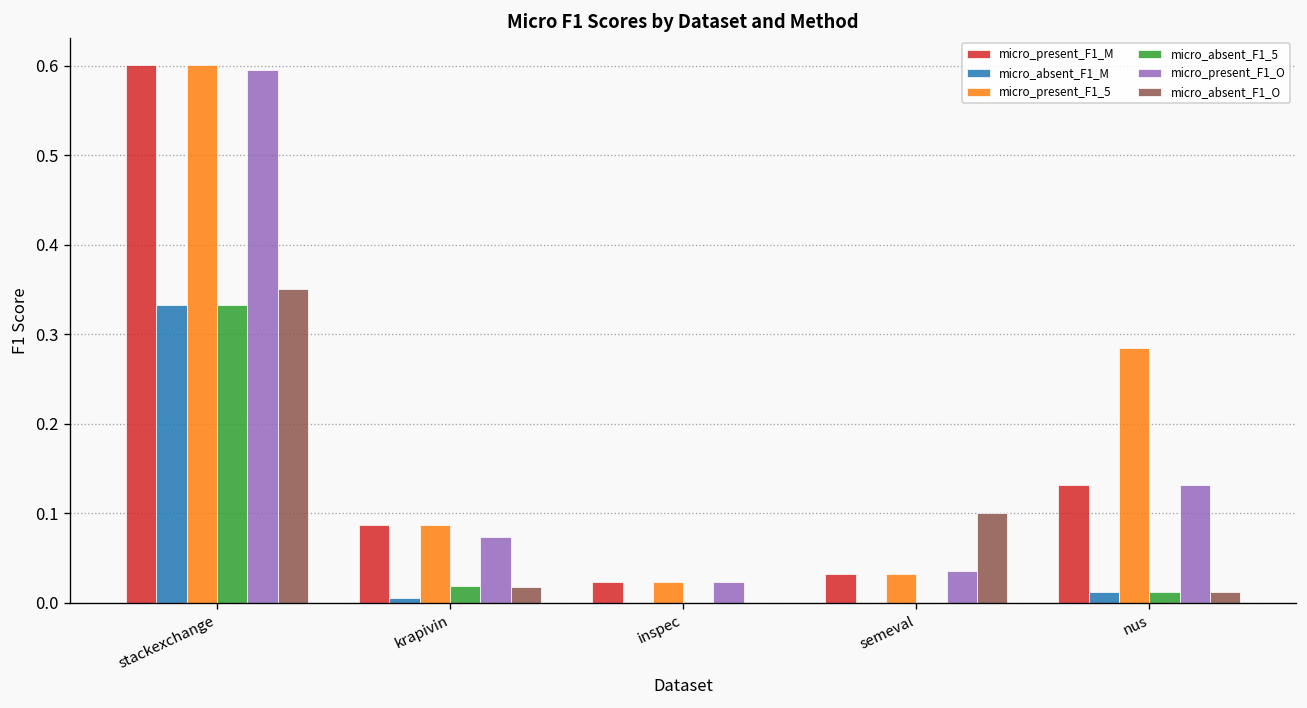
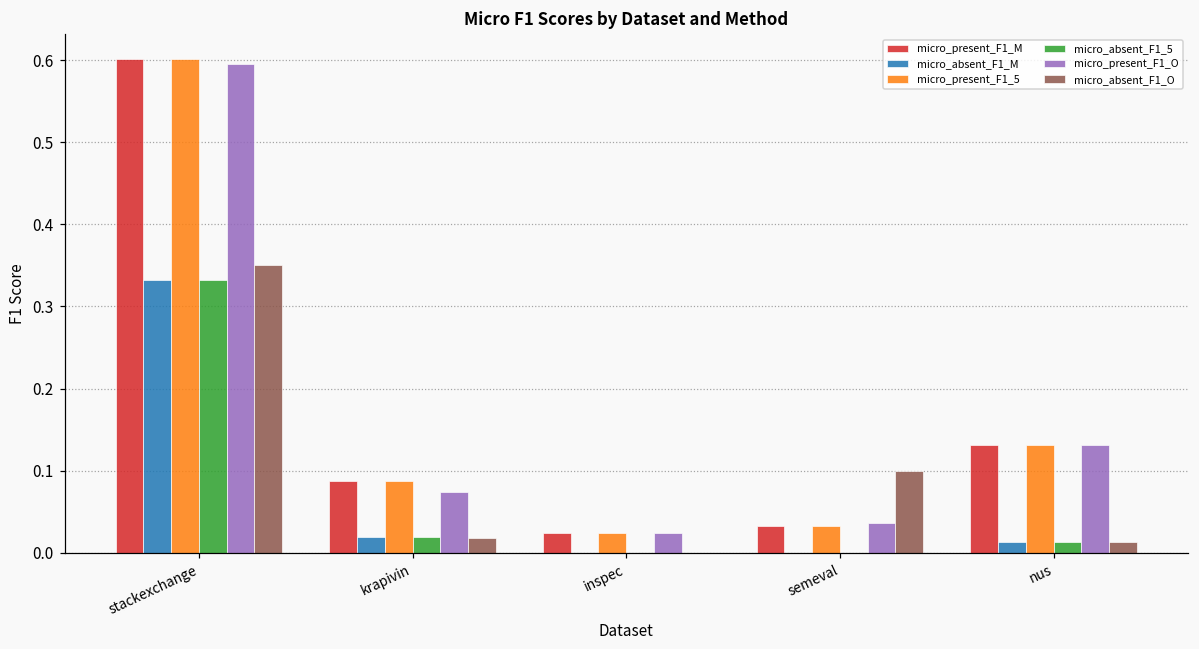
  {
    "micro_present_F1_M": {
      "stackexchange": 0.60,
      "krapivin": 0.09,
      "inspec": 0.02,
      "semeval": 0.03,
      "nus": 0.13
    },
    "micro_absent_F1_M": {
      "stackexchange": 0.33,
-     "krapivin": 0.01,
+     "krapivin": 0.02,
      "inspec": 0.00,
      "semeval": 0.00,
      "nus": 0.01
    },
    "micro_present_F1_5": {
      "stackexchange": 0.60,
      "krapivin": 0.09,
      "inspec": 0.02,
      "semeval": 0.03,
-     "nus": 0.28
+     "nus": 0.13
    },
    "micro_absent_F1_5": {
      "stackexchange": 0.33,
      "krapivin": 0.02,
      "inspec": 0.00,
      "semeval": 0.00,
      "nus": 0.01
    },
    "micro_present_F1_O": {
      "stackexchange": 0.60,
      "krapivin": 0.07,
      "inspec": 0.02,
      "semeval": 0.04,
      "nus": 0.13
    },
    "micro_absent_F1_O": {
      "stackexchange": 0.35,
      "krapivin": 0.02,
      "inspec": 0.00,
      "semeval": 0.10,
      "nus": 0.01
    }
  }
